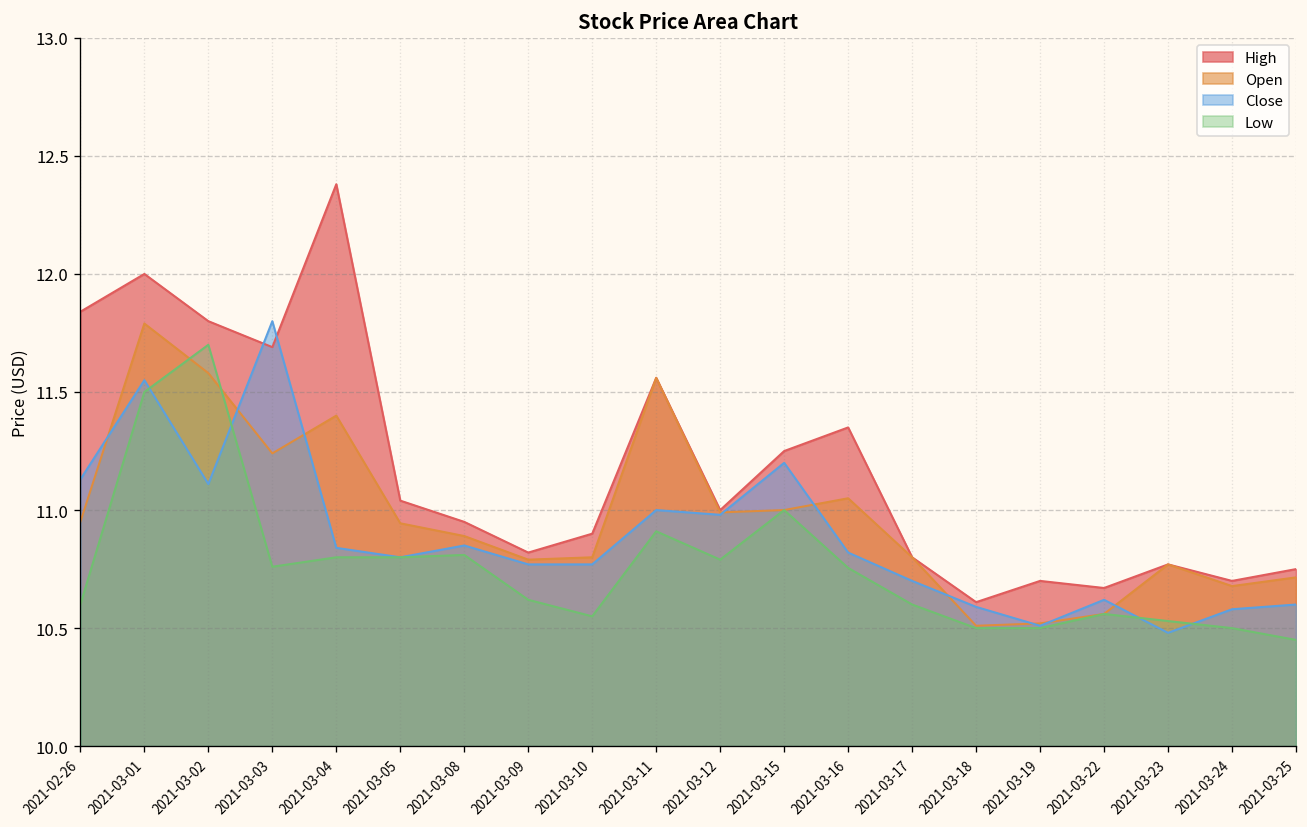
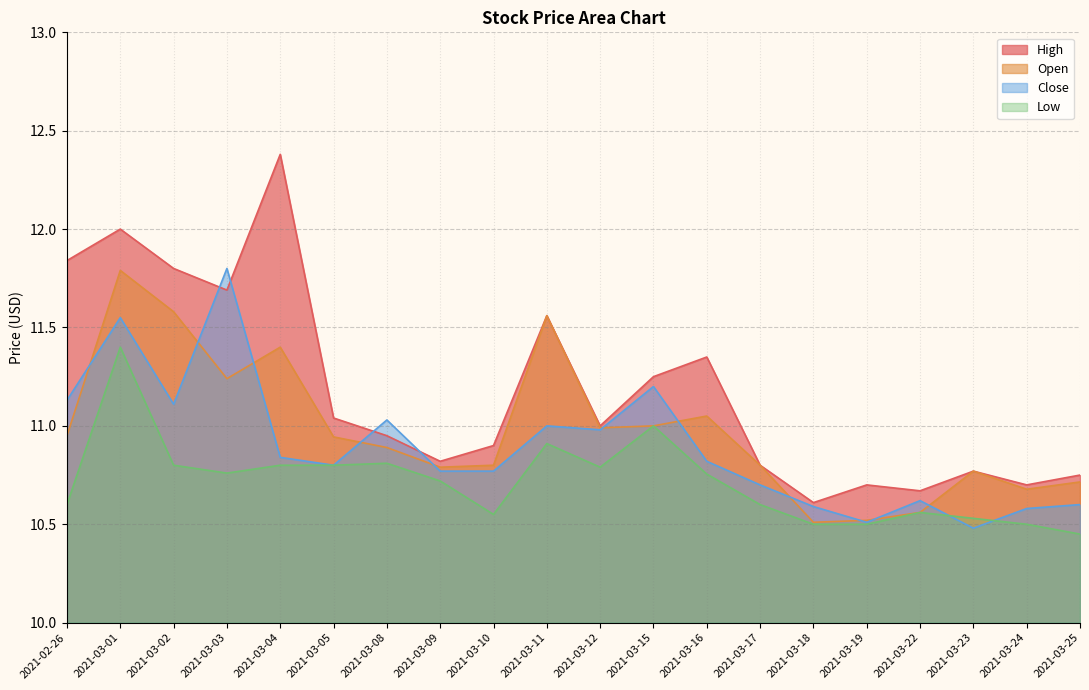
  {
    "Close": {
      "2021-02-26": 11.13,
      "2021-03-01": 11.55,
      "2021-03-02": 11.11,
      "2021-03-03": 11.80,
      "2021-03-04": 10.84,
-     "2021-03-08": 10.85,
+     "2021-03-08": 11.03,
      "2021-03-09": 10.77,
      "2021-03-10": 10.77,
      "2021-03-11": 11.00,
      "2021-03-15": 11.20,
      "2021-03-16": 10.82,
      "2021-03-17": 10.70,
      "2021-03-18": 10.59,
      "2021-03-22": 10.62,
      "2021-03-23": 10.48,
      "2021-03-24": 10.58,
      "2021-03-25": 10.60
    },
    "Low": {
      "2021-02-26": 10.60,
-     "2021-03-01": 11.5,
-     "2021-03-02": 11.7,
+     "2021-03-01": 11.4,
+     "2021-03-02": 10.8,
      "2021-03-03": 10.76,
      "2021-03-04": 10.80,
      "2021-03-08": 10.81,
-     "2021-03-09": 10.62,
+     "2021-03-09": 10.72,
      "2021-03-10": 10.55,
      "2021-03-11": 10.91,
      "2021-03-12": 10.79,
      "2021-03-16": 10.76,
      "2021-03-17": 10.60,
      "2021-03-23": 10.53,
      "2021-03-24": 10.50,
      "2021-03-25": 10.45
    }
  }
